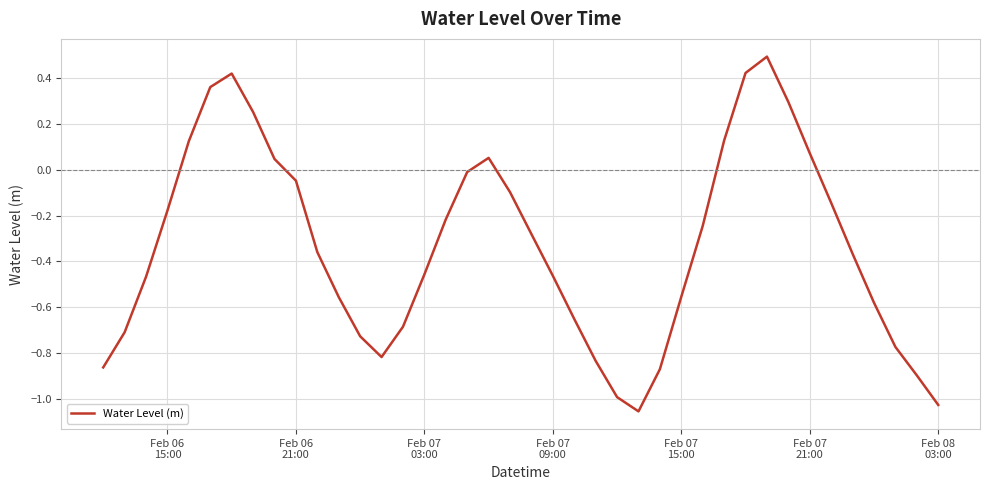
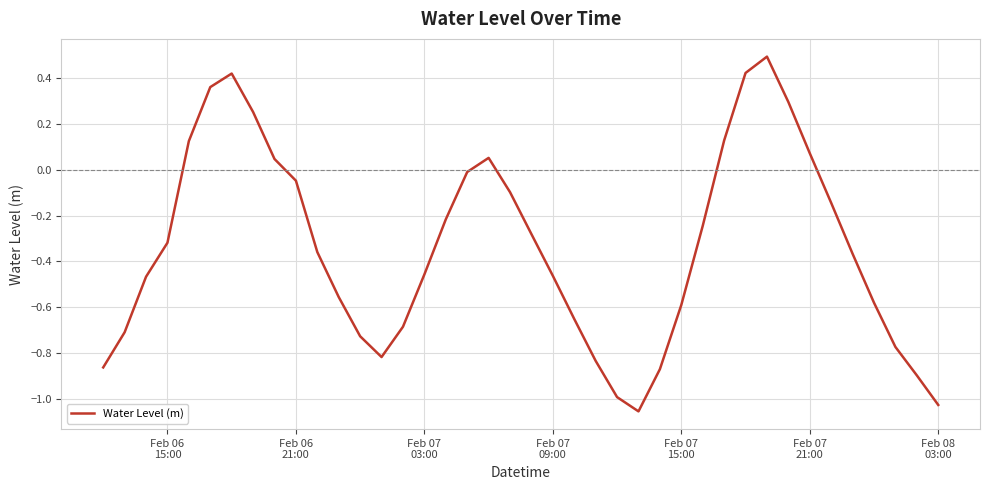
  {
-   "Feb 06 15:00": -0.18,
+   "Feb 06 15:00": -0.32,
    "Feb 06 21:00": -0.05,
    "Feb 07 03:00": -0.46,
    "Feb 07 09:00": -0.46,
-   "Feb 07 15:00": -0.55,
+   "Feb 07 15:00": -0.59,
    "Feb 07 21:00": 0.07,
    "Feb 08 03:00": -1.03
  }
